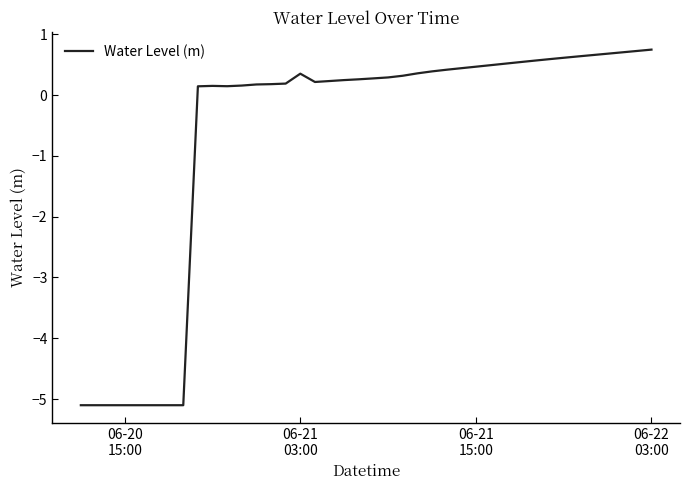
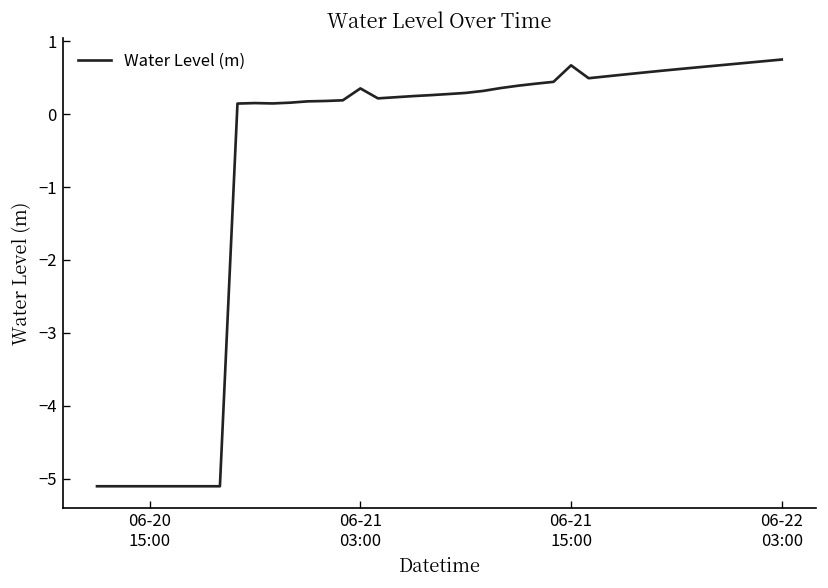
  {
    "06-20 15:00": -5.1,
    "06-21 03:00": 0.4,
-   "06-21 15:00": 0.5,
+   "06-21 15:00": 0.7,
    "06-22 03:00": 0.7
  }
